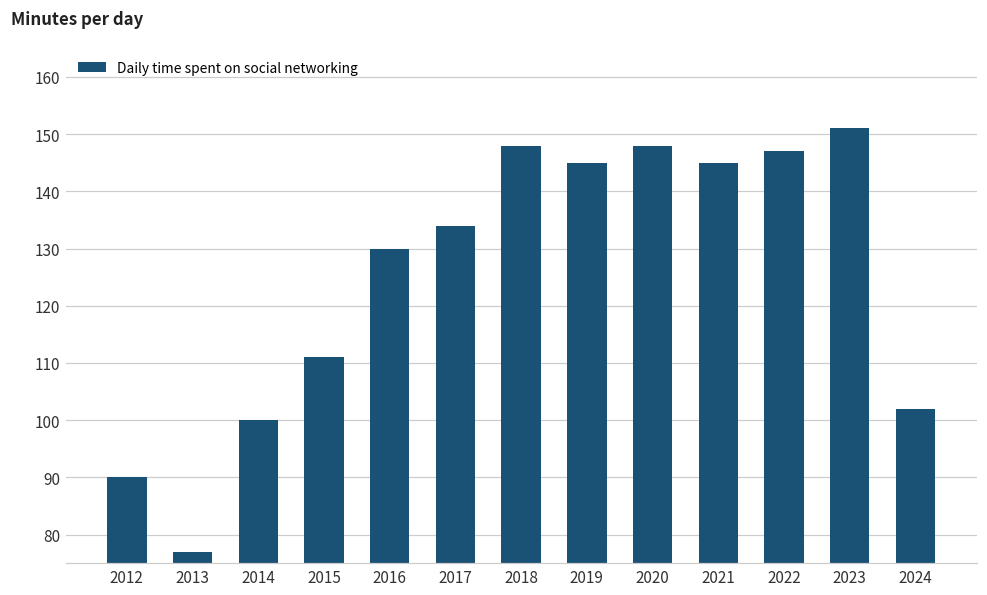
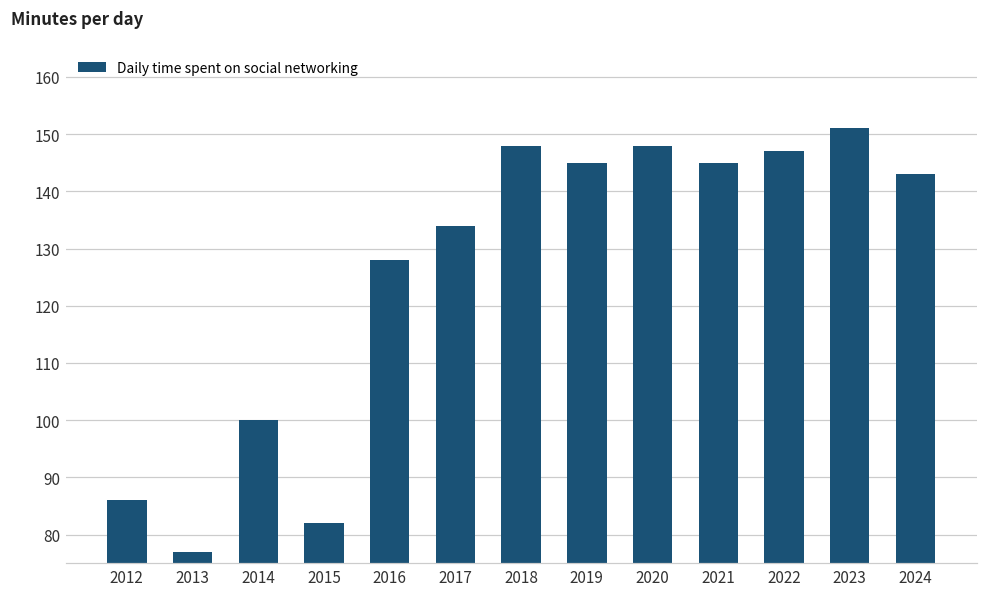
  {
-   "2012": 90,
+   "2012": 86,
    "2013": 77,
    "2014": 100,
-   "2015": 111,
-   "2016": 130,
+   "2015": 82,
+   "2016": 128,
    "2017": 134,
    "2018": 148,
    "2019": 145,
    "2020": 148,
    "2021": 145,
    "2022": 147,
    "2023": 151,
-   "2024": 102
+   "2024": 143
  }
